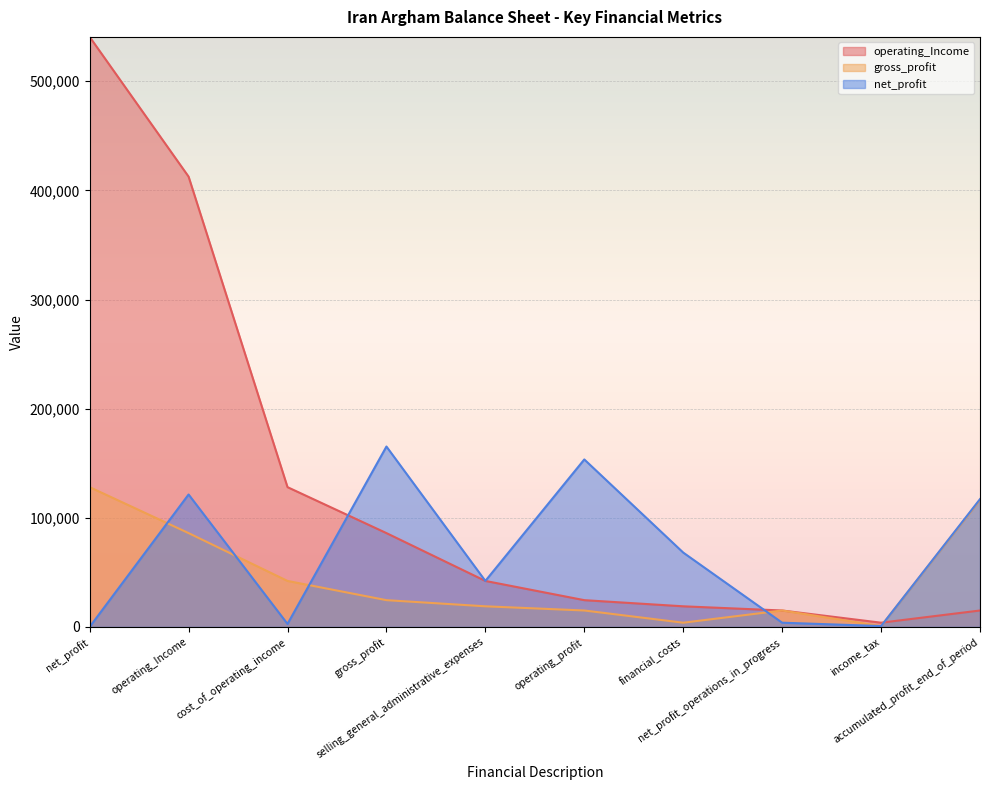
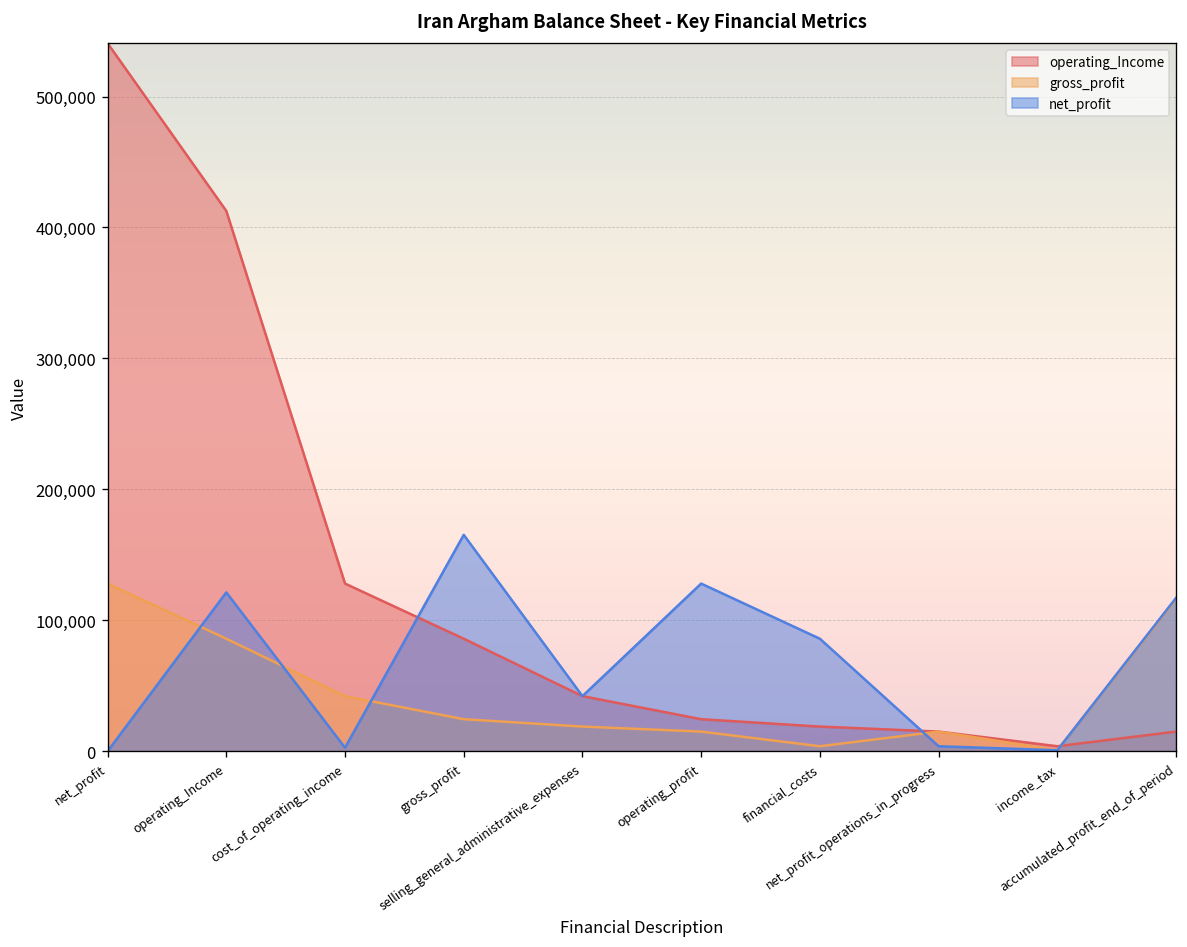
  {
    "net_profit": {
      "net_profit": "0",
      "operating_Income": "121,000",
      "cost_of_operating_income": "3,000",
      "gross_profit": "165,000",
-     "operating_profit": "153,000",
-     "financial_costs": "68,000",
+     "operating_profit": "128,000",
+     "financial_costs": "86,000",
      "net_profit_operations_in_progress": "4,000"
    }
  }
